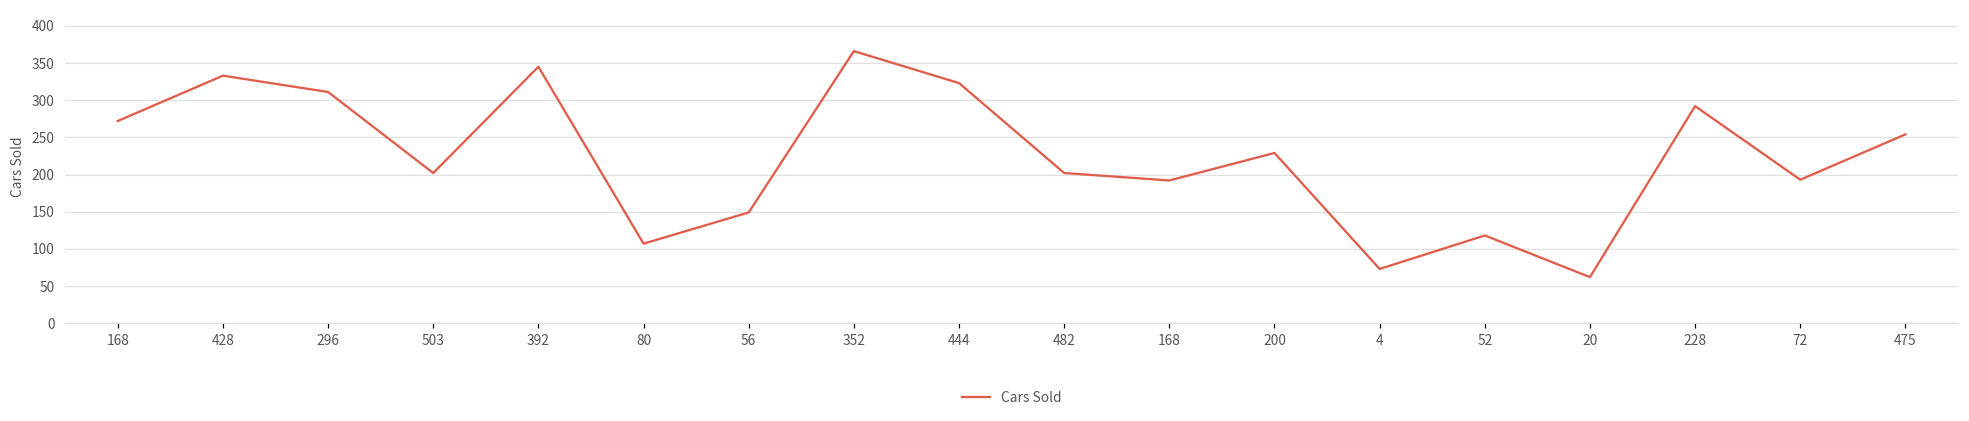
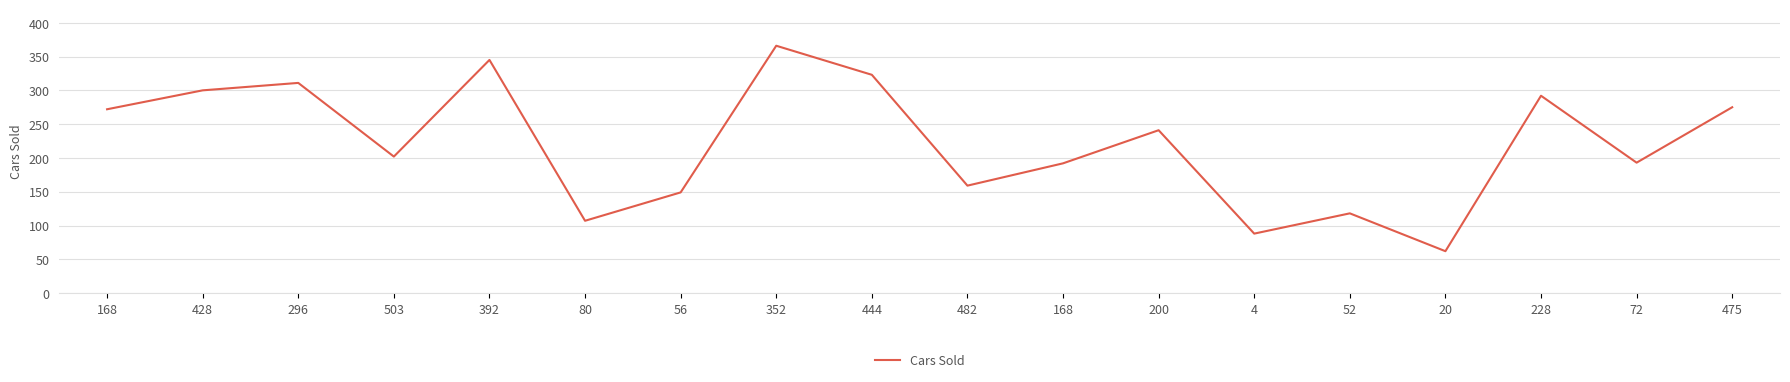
  {
-   "428": 330,
+   "428": 300,
    "296": 310,
    "503": 200,
    "392": 350,
    "80": 110,
    "56": 150,
    "352": 370,
    "444": 320,
-   "482": 200,
-   "200": 230,
-   "4": 70,
+   "482": 160,
+   "200": 240,
+   "4": 90,
    "52": 120,
    "20": 60,
    "228": 290,
    "72": 190,
-   "475": 250
+   "475": 280
  }
